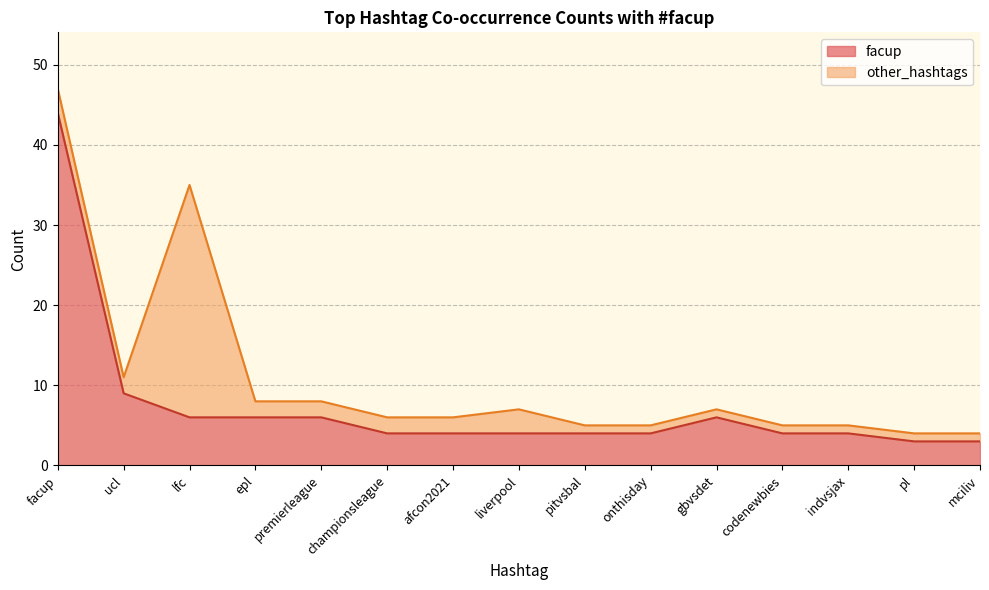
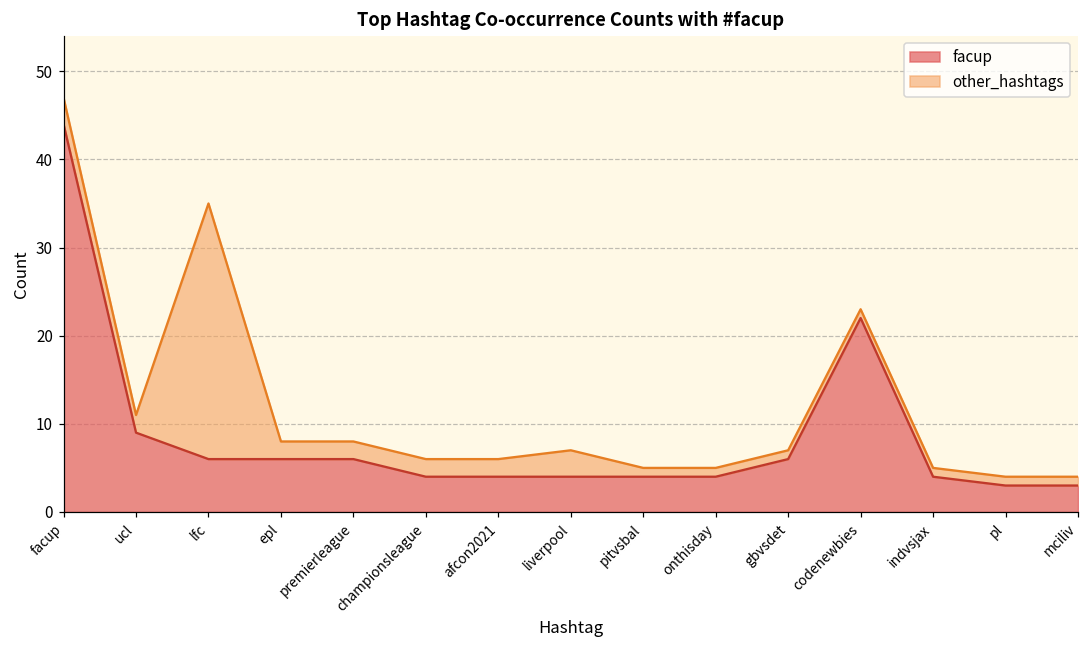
  {
    "facup": {
      "facup": 44,
      "ucl": 9,
      "lfc": 6,
      "epl": 6,
      "premierleague": 6,
      "championsleague": 4,
      "afcon2021": 4,
      "liverpool": 4,
      "pitvsbal": 4,
      "onthisday": 4,
      "gbvsdet": 6,
-     "codenewbies": 4,
+     "codenewbies": 22,
      "indvsjax": 4,
      "pl": 3,
      "mciliv": 3
    },
    "other_hashtags": {
      "facup": 3,
      "ucl": 2,
      "lfc": 29,
      "epl": 2,
      "premierleague": 2,
      "championsleague": 2,
      "afcon2021": 2,
      "liverpool": 3,
      "pitvsbal": 1,
      "onthisday": 1,
      "gbvsdet": 1,
      "codenewbies": 1,
      "indvsjax": 1,
      "pl": 1,
      "mciliv": 1
    }
  }
